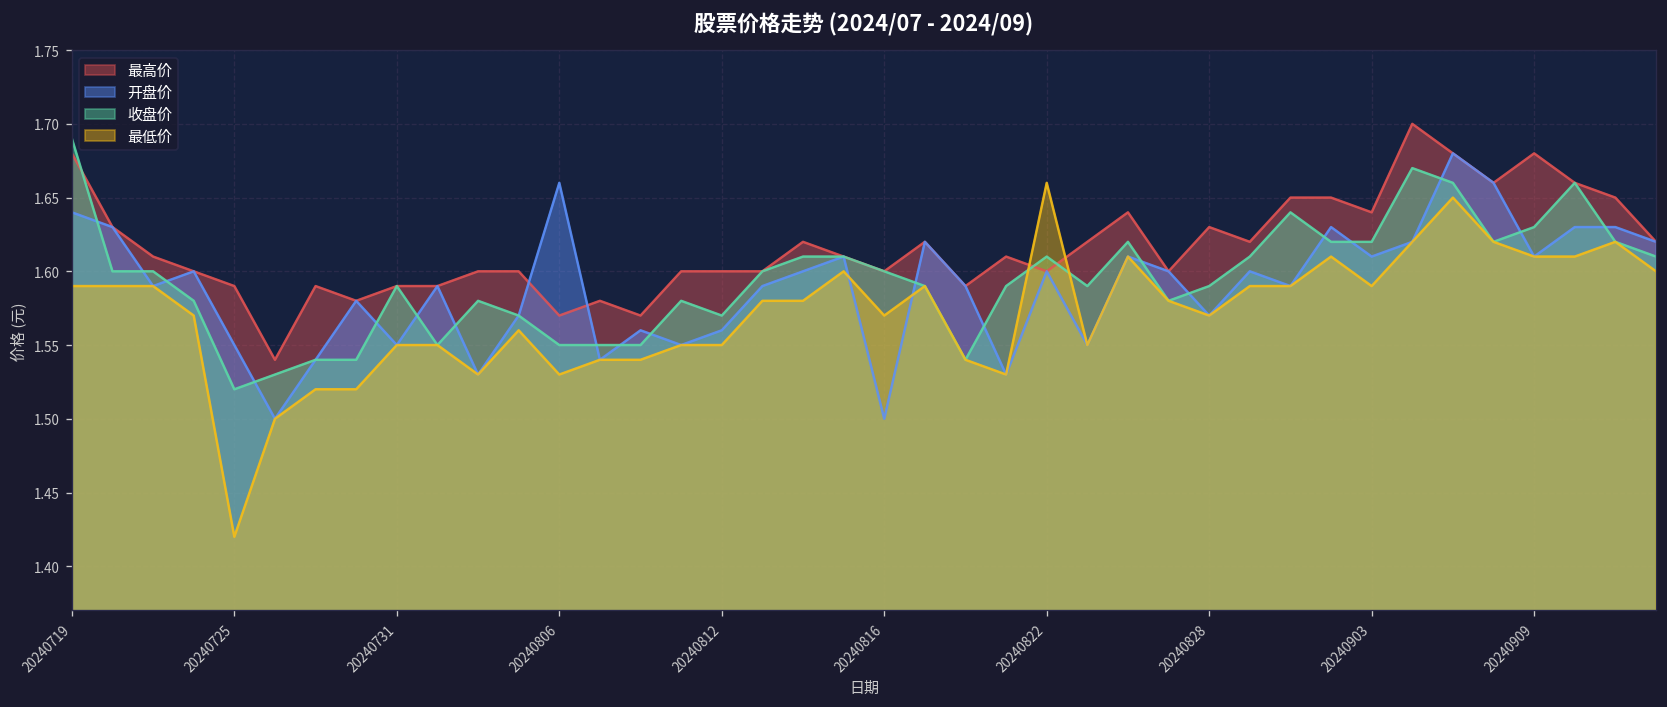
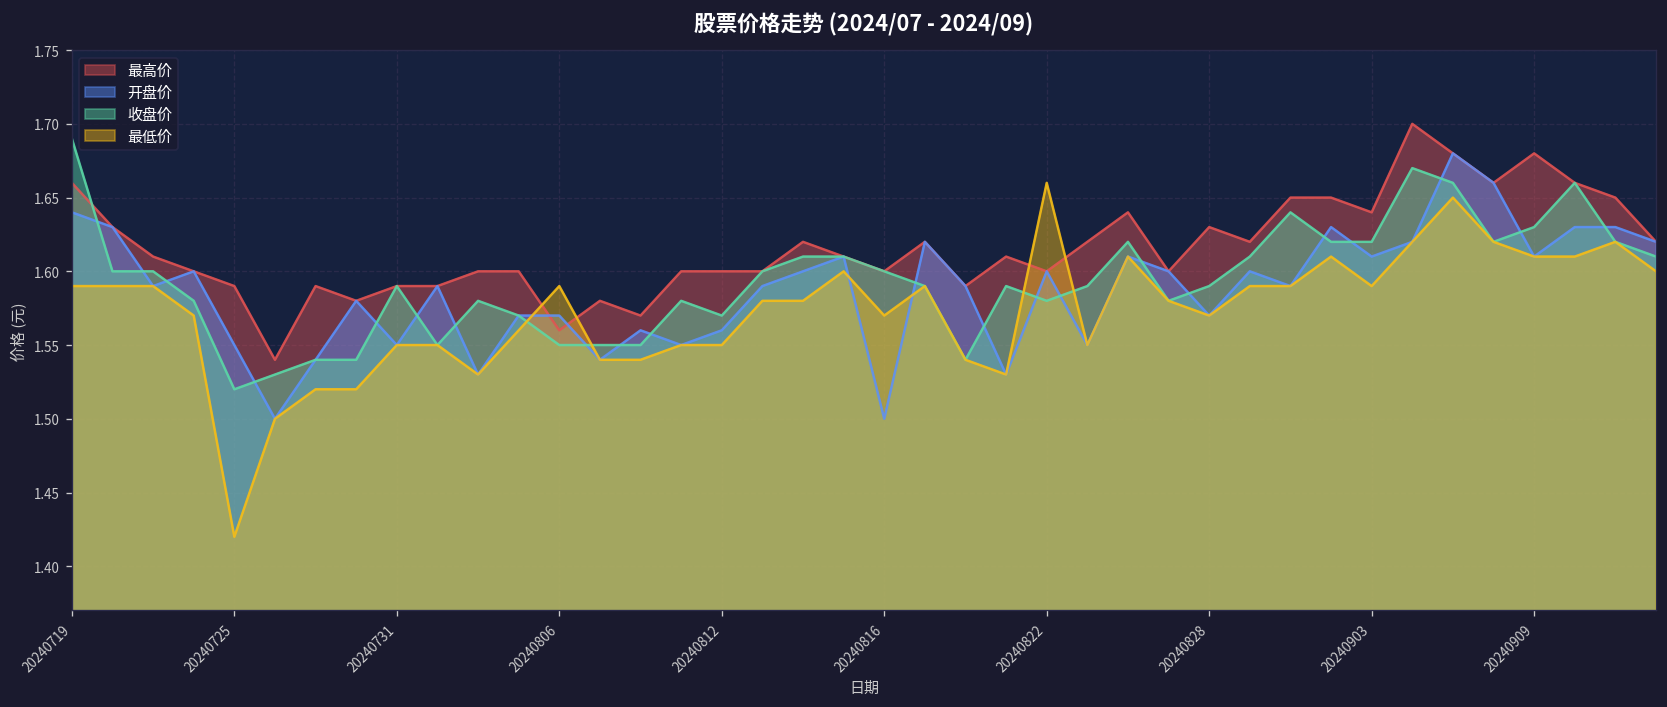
  {
    "最高价": {
-     "20240719": 1.68,
+     "20240719": 1.66,
      "20240725": 1.59,
-     "20240806": 1.57,
+     "20240806": 1.56,
      "20240812": 1.60,
      "20240828": 1.63,
      "20240903": 1.64,
      "20240909": 1.68
    },
    "开盘价": {
      "20240719": 1.64,
      "20240725": 1.55,
-     "20240806": 1.66,
+     "20240806": 1.57,
      "20240812": 1.56,
      "20240816": 1.50,
      "20240903": 1.61
    },
    "收盘价": {
      "20240719": 1.69,
      "20240725": 1.52,
      "20240806": 1.55,
      "20240812": 1.57,
-     "20240822": 1.61,
+     "20240822": 1.58,
      "20240828": 1.59,
      "20240903": 1.62,
      "20240909": 1.63
    },
    "最低价": {
      "20240719": 1.59,
      "20240725": 1.42,
-     "20240806": 1.53,
+     "20240806": 1.59,
      "20240812": 1.55,
      "20240816": 1.57,
      "20240822": 1.66,
      "20240903": 1.59
    }
  }
